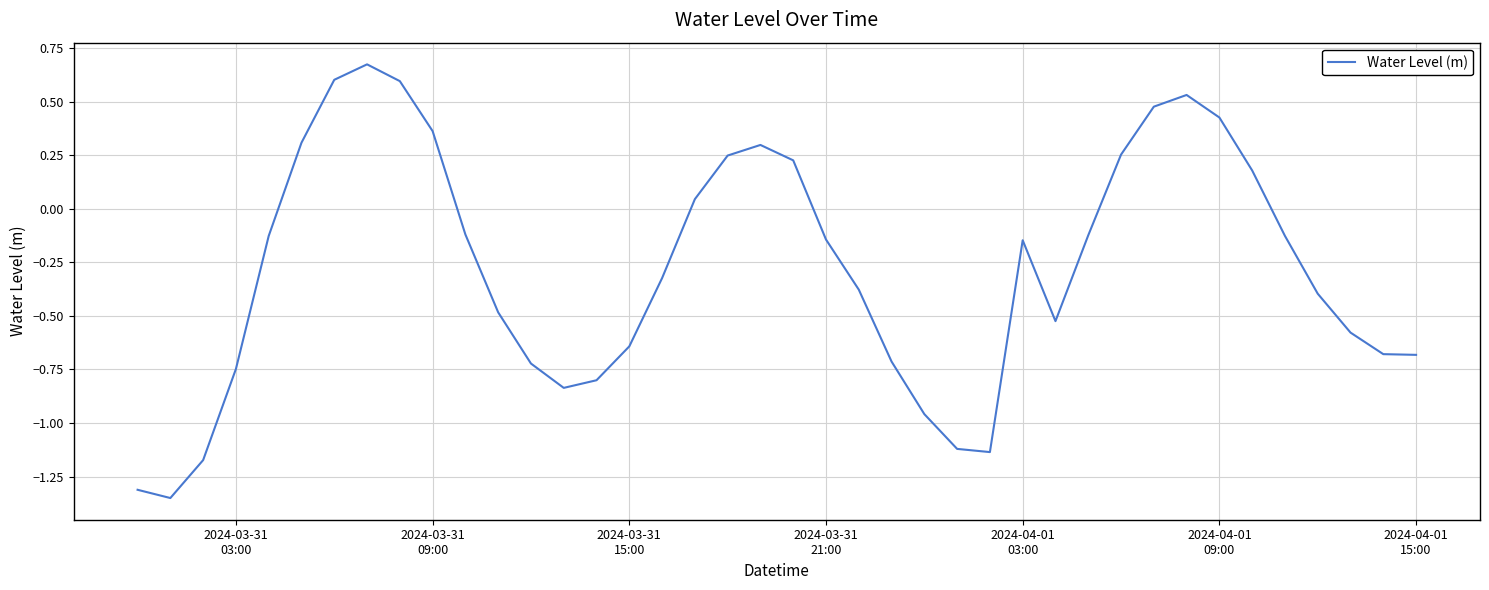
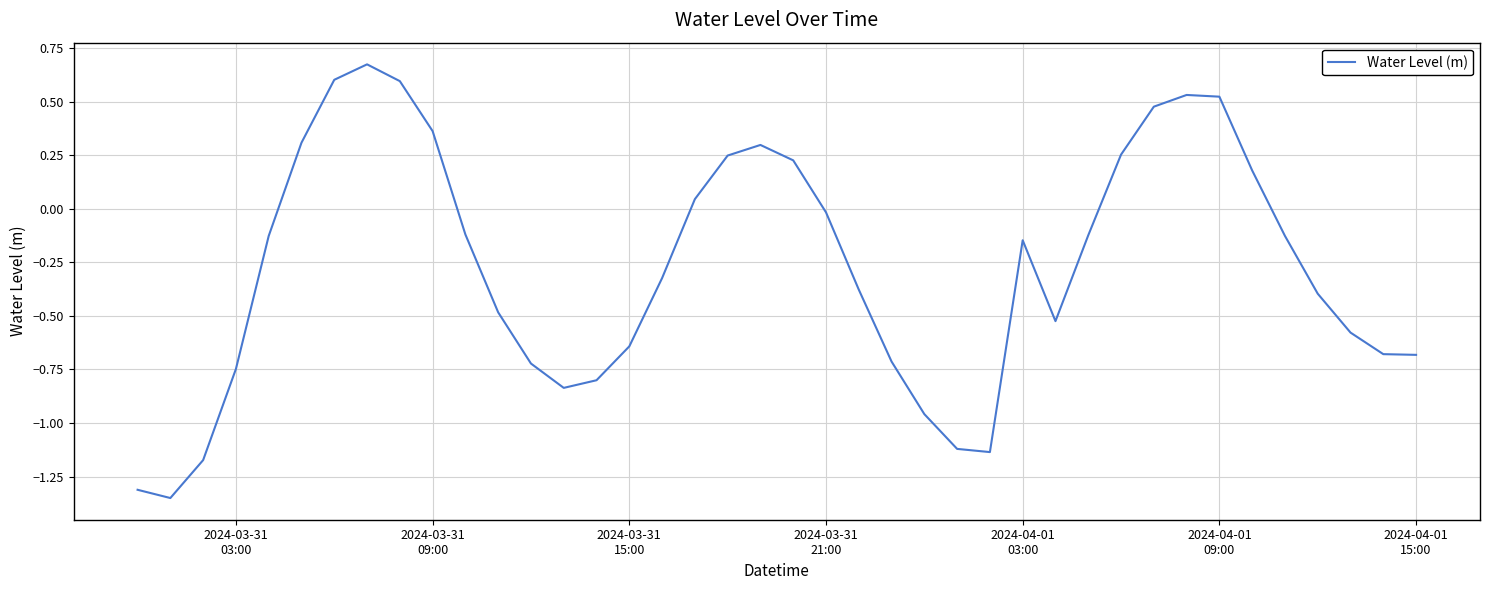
  {
    "2024-03-31 03:00": -0.75,
    "2024-03-31 09:00": 0.36,
    "2024-03-31 15:00": -0.64,
-   "2024-03-31 21:00": -0.14,
+   "2024-03-31 21:00": -0.02,
    "2024-04-01 03:00": -0.15,
-   "2024-04-01 09:00": 0.43,
+   "2024-04-01 09:00": 0.52,
    "2024-04-01 15:00": -0.68
  }
